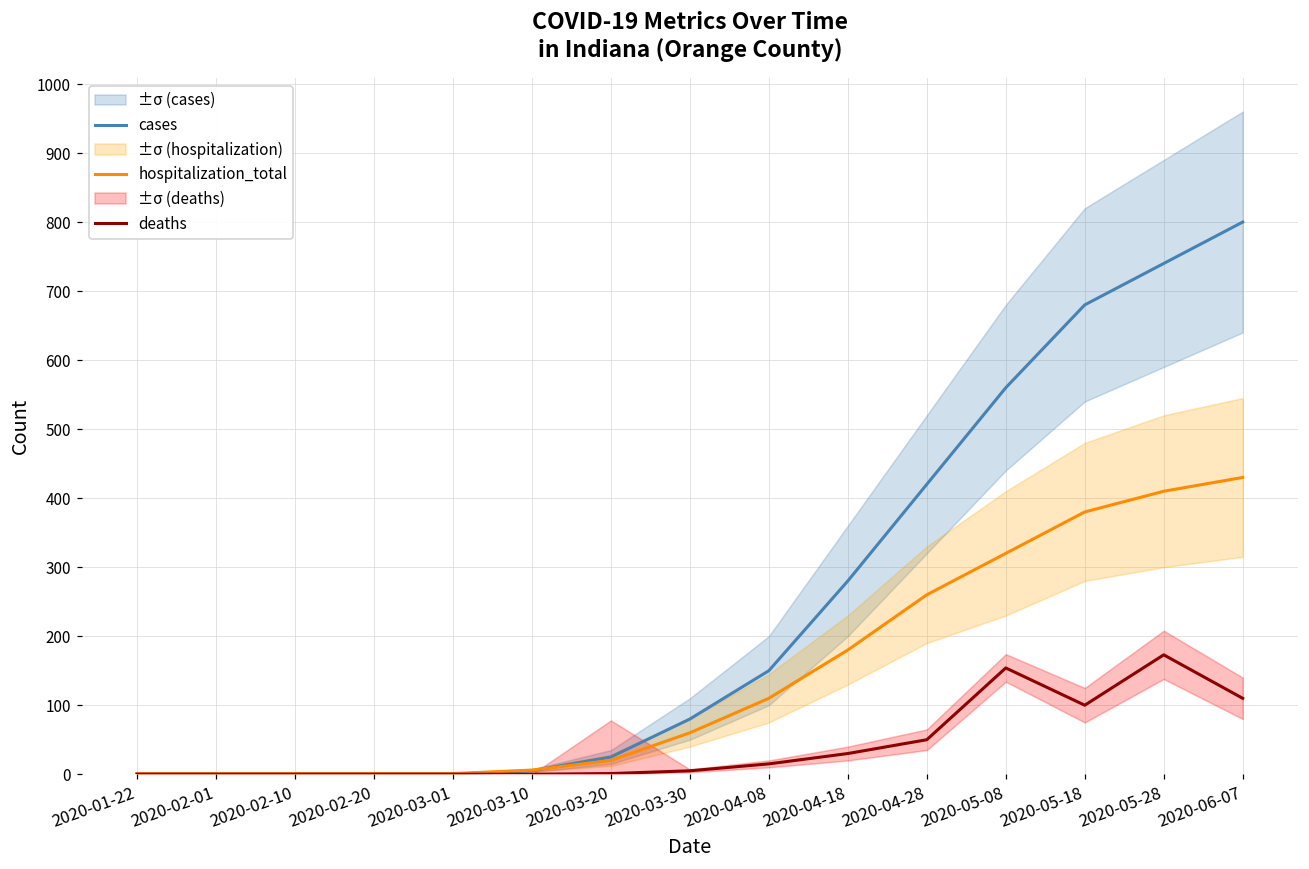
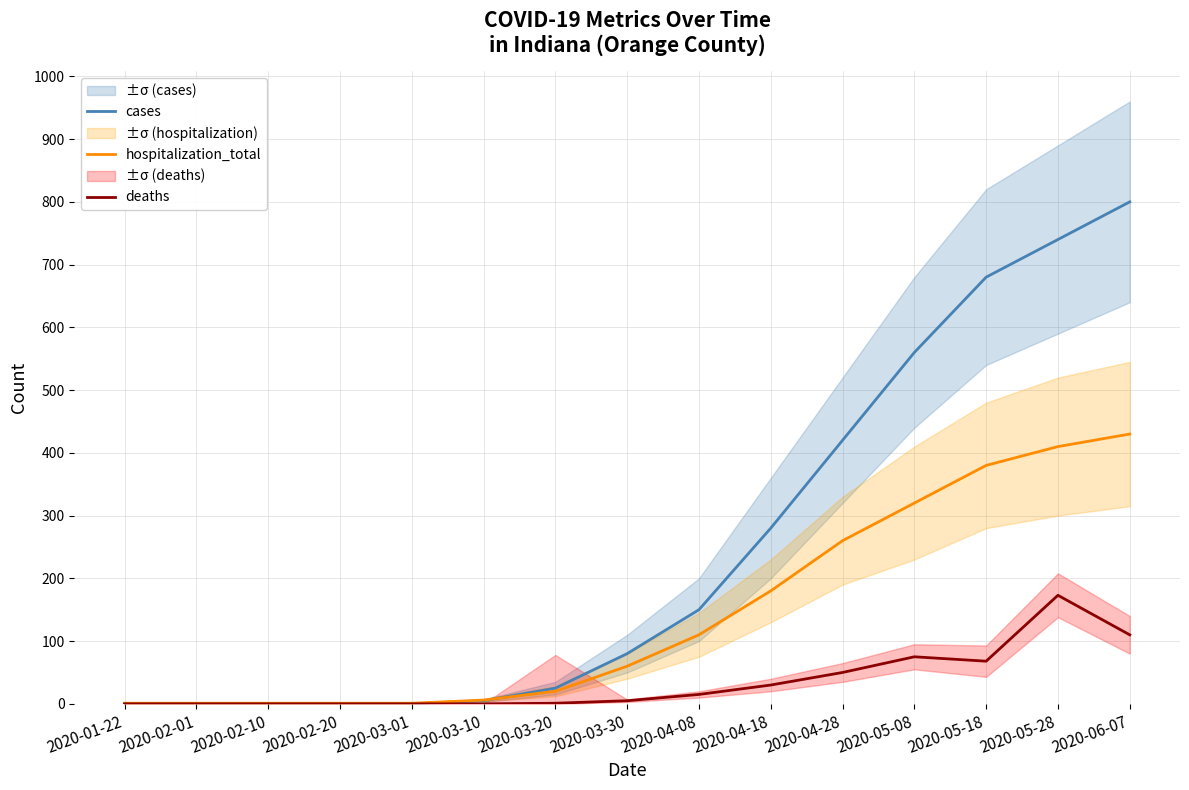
  {
    "deaths": {
      "2020-03-20": 0,
      "2020-04-08": 20,
      "2020-04-18": 30,
      "2020-04-28": 50,
-     "2020-05-08": 150,
-     "2020-05-18": 100,
+     "2020-05-08": 80,
+     "2020-05-18": 70,
      "2020-05-28": 170,
      "2020-06-07": 110
    },
    "±σ (deaths)": {
      "2020-03-20": 80
    }
  }
